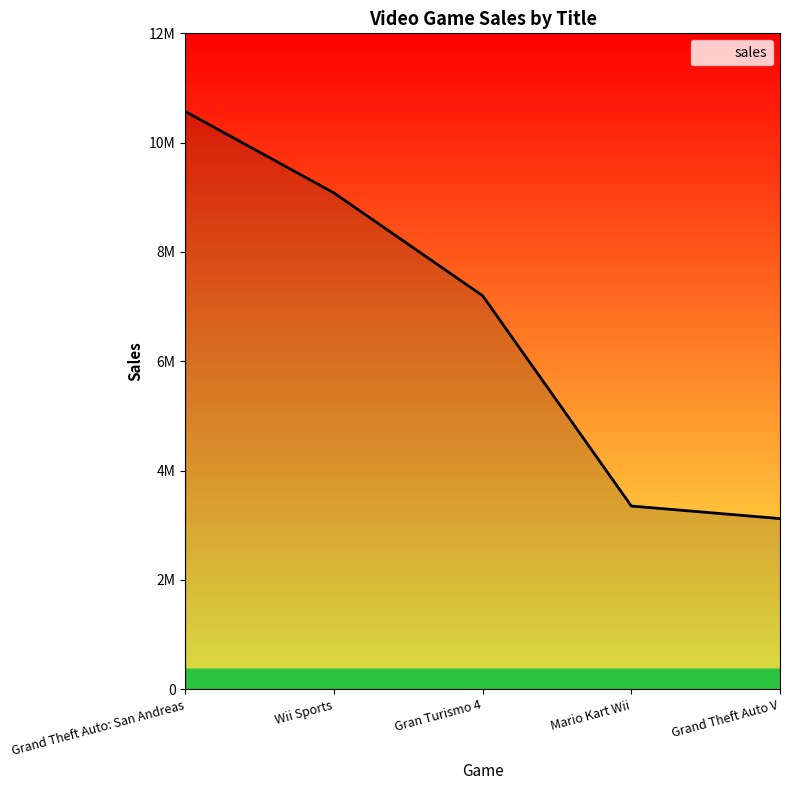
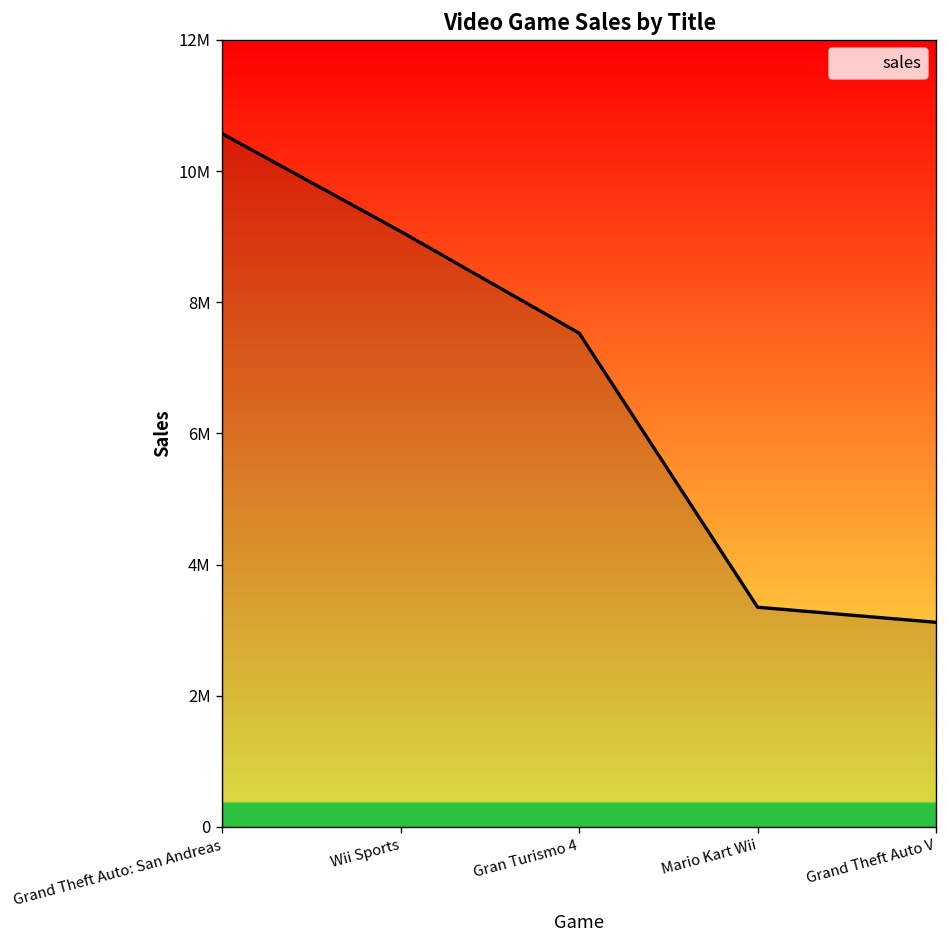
  {
    "Grand Theft Auto: San Andreas": 10600000,
    "Wii Sports": 9100000,
-   "Gran Turismo 4": 7200000,
+   "Gran Turismo 4": 7500000,
    "Mario Kart Wii": 3400000,
    "Grand Theft Auto V": 3100000
  }
